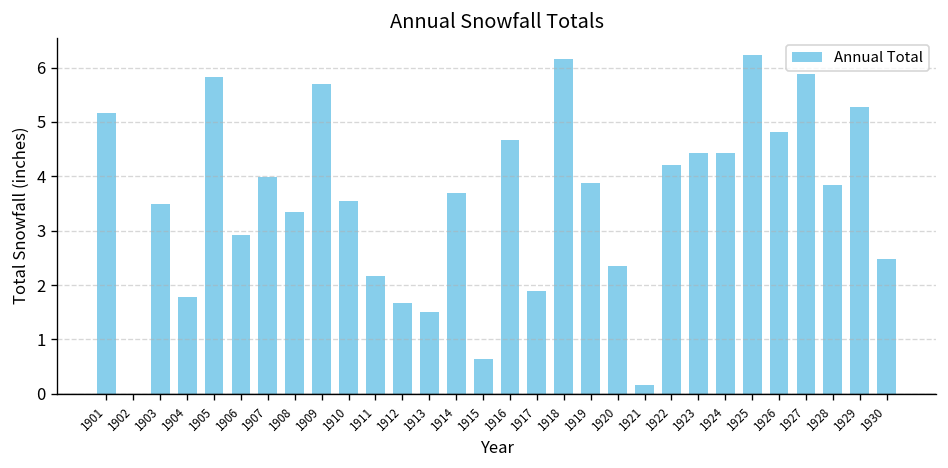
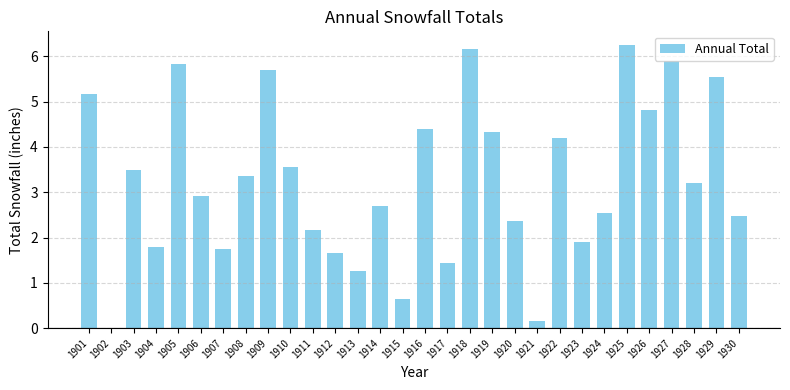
  {
    "1901": 5.2,
    "1902": 0.0,
    "1903": 3.5,
    "1904": 1.8,
    "1905": 5.8,
    "1906": 2.9,
-   "1907": 4.0,
+   "1907": 1.8,
    "1908": 3.4,
    "1909": 5.7,
    "1910": 3.5,
    "1911": 2.2,
    "1912": 1.7,
-   "1913": 1.5,
-   "1914": 3.7,
+   "1913": 1.3,
+   "1914": 2.7,
    "1915": 0.6,
-   "1916": 4.7,
-   "1917": 1.9,
+   "1916": 4.4,
+   "1917": 1.4,
    "1918": 6.2,
-   "1919": 3.9,
+   "1919": 4.3,
    "1920": 2.4,
    "1921": 0.2,
    "1922": 4.2,
-   "1923": 4.4,
-   "1924": 4.4,
+   "1923": 1.9,
+   "1924": 2.6,
    "1925": 6.2,
    "1926": 4.8,
    "1927": 5.9,
-   "1928": 3.8,
-   "1929": 5.3,
+   "1928": 3.2,
+   "1929": 5.5,
    "1930": 2.5
  }
